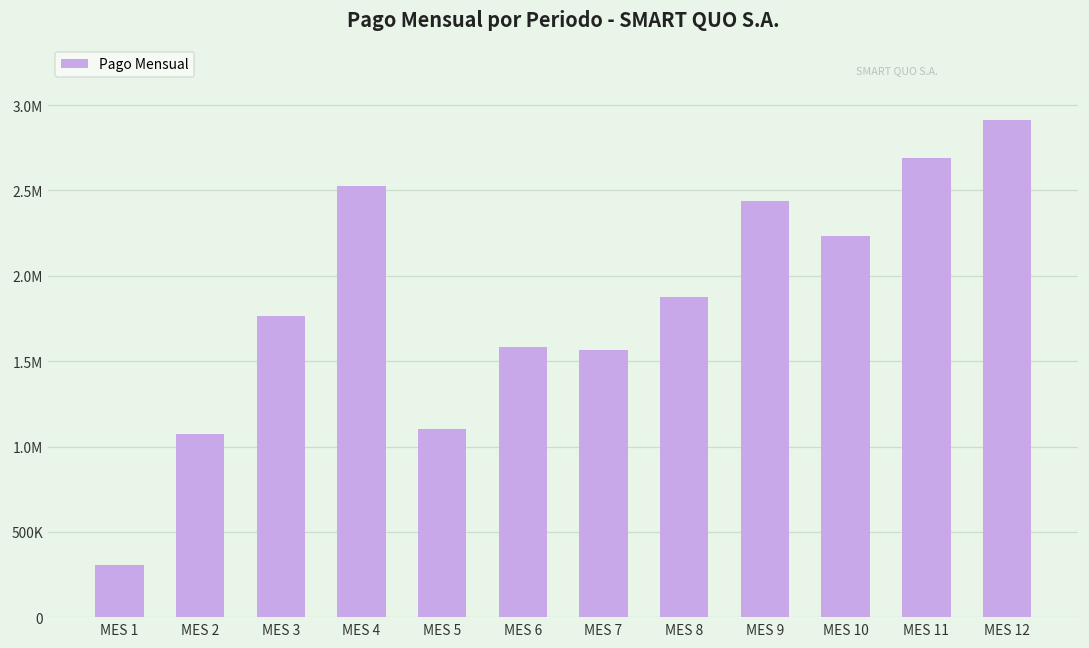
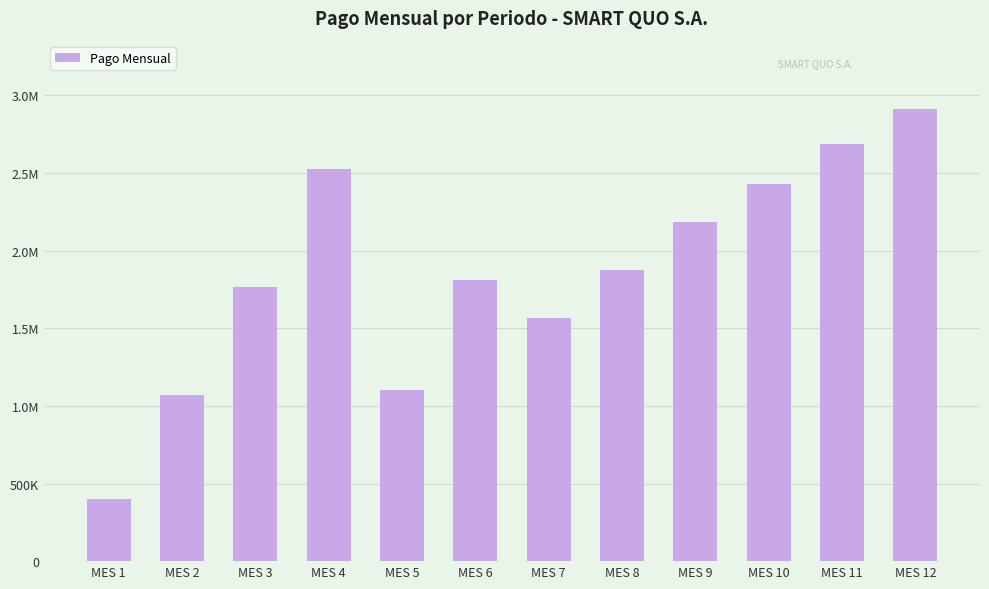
  {
-   "MES 1": 300000,
+   "MES 1": 400000,
    "MES 2": 1070000,
    "MES 3": 1760000,
    "MES 4": 2520000,
    "MES 5": 1100000,
-   "MES 6": 1590000,
+   "MES 6": 1810000,
    "MES 7": 1570000,
    "MES 8": 1870000,
-   "MES 9": 2440000,
-   "MES 10": 2230000,
+   "MES 9": 2180000,
+   "MES 10": 2430000,
    "MES 11": 2690000,
    "MES 12": 2920000
  }
